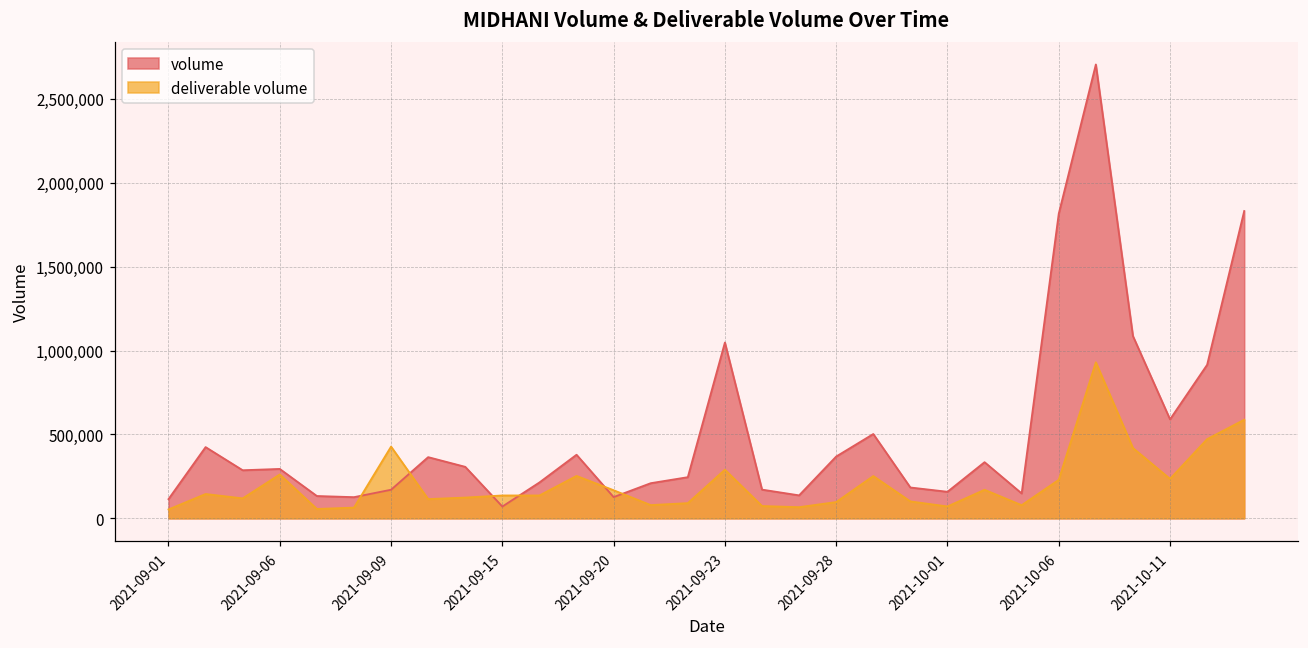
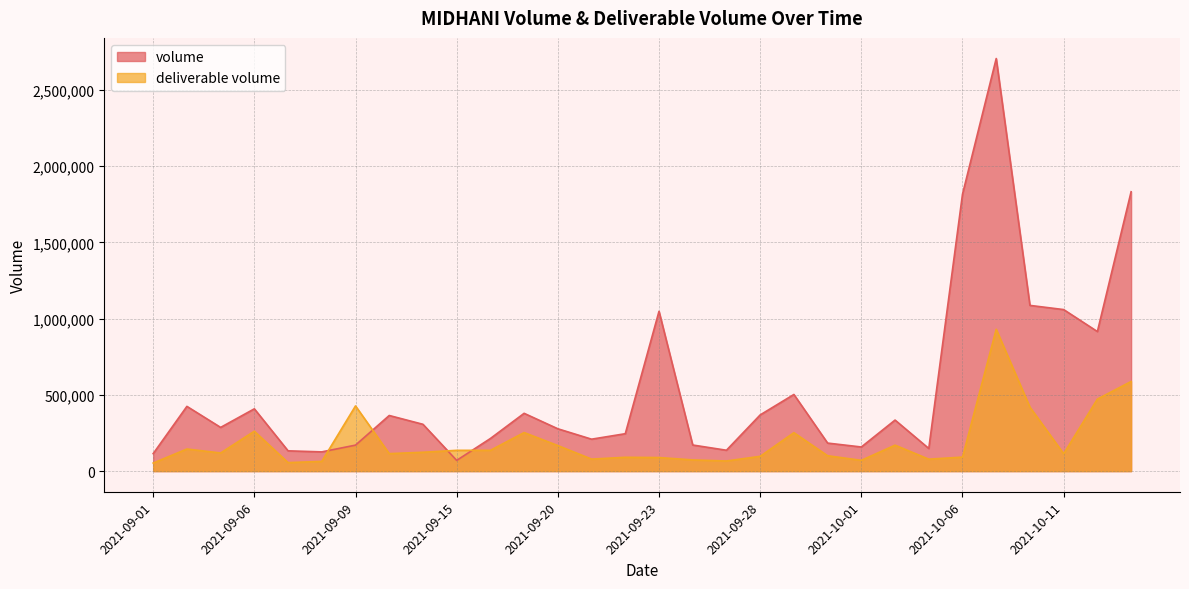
  {
    "volume": {
      "2021-09-01": "110,000",
-     "2021-09-06": "290,000",
+     "2021-09-06": "410,000",
      "2021-09-09": "170,000",
      "2021-09-15": "70,000",
-     "2021-09-20": "130,000",
+     "2021-09-20": "280,000",
      "2021-09-23": "1,050,000",
      "2021-09-28": "370,000",
      "2021-10-01": "160,000",
      "2021-10-06": "1,820,000",
-     "2021-10-11": "590,000"
+     "2021-10-11": "1,060,000"
    },
    "deliverable volume": {
      "2021-09-01": "50,000",
      "2021-09-06": "260,000",
      "2021-09-09": "430,000",
      "2021-09-15": "140,000",
      "2021-09-20": "170,000",
-     "2021-09-23": "290,000",
+     "2021-09-23": "90,000",
      "2021-09-28": "100,000",
      "2021-10-01": "70,000",
-     "2021-10-06": "230,000",
-     "2021-10-11": "240,000"
+     "2021-10-06": "90,000",
+     "2021-10-11": "110,000"
    }
  }
